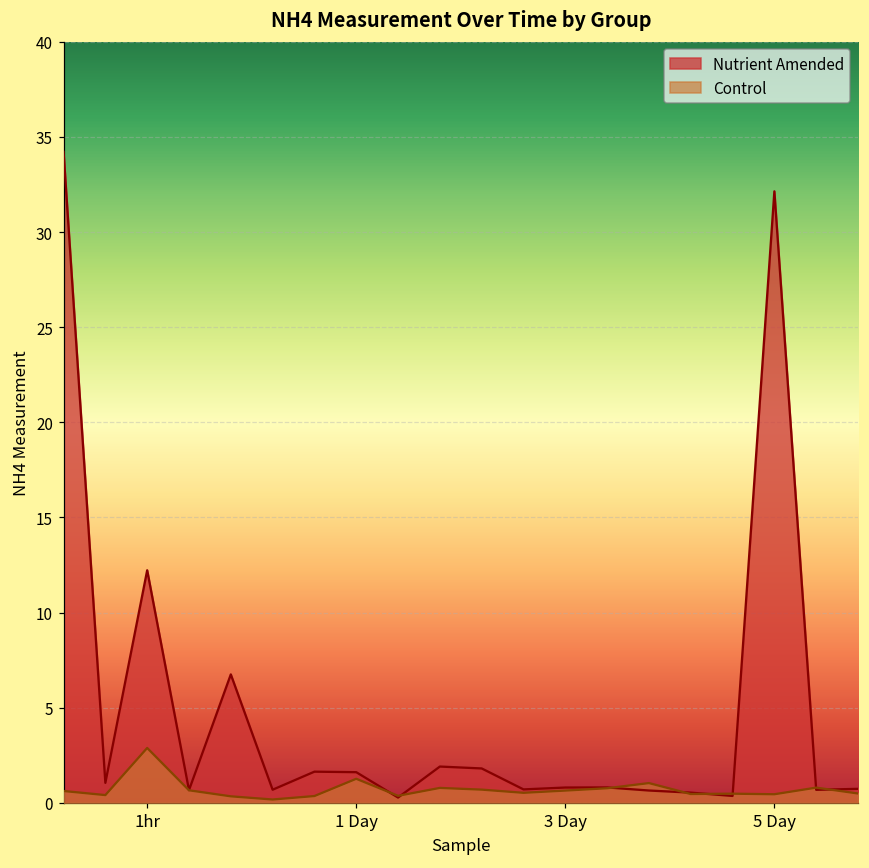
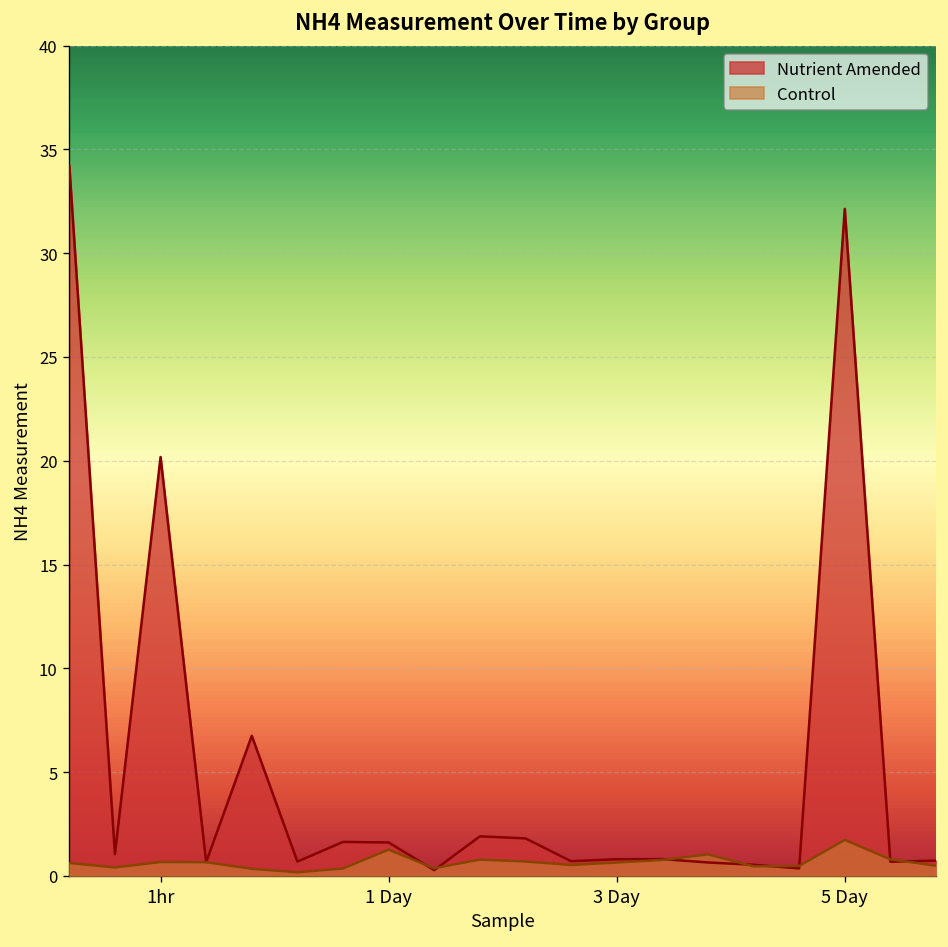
  {
    "Nutrient Amended": {
-     "1hr": 12.2,
+     "1hr": 20.2,
      "1 Day": 1.6,
      "3 Day": 0.8,
      "5 Day": 32.1
    },
    "Control": {
-     "1hr": 2.9,
+     "1hr": 0.7,
      "1 Day": 1.3,
      "3 Day": 0.6,
-     "5 Day": 0.4
+     "5 Day": 1.7
    }
  }
